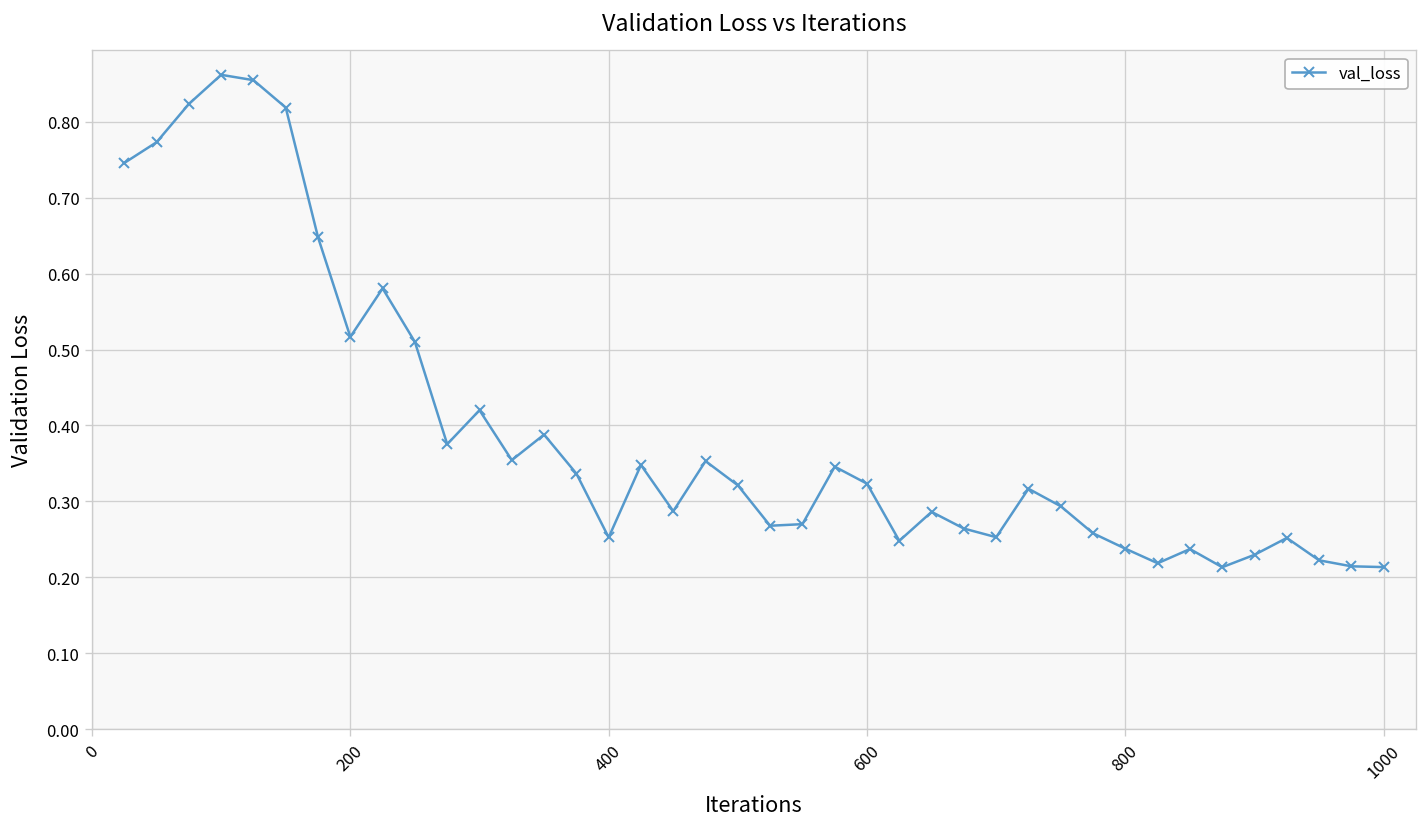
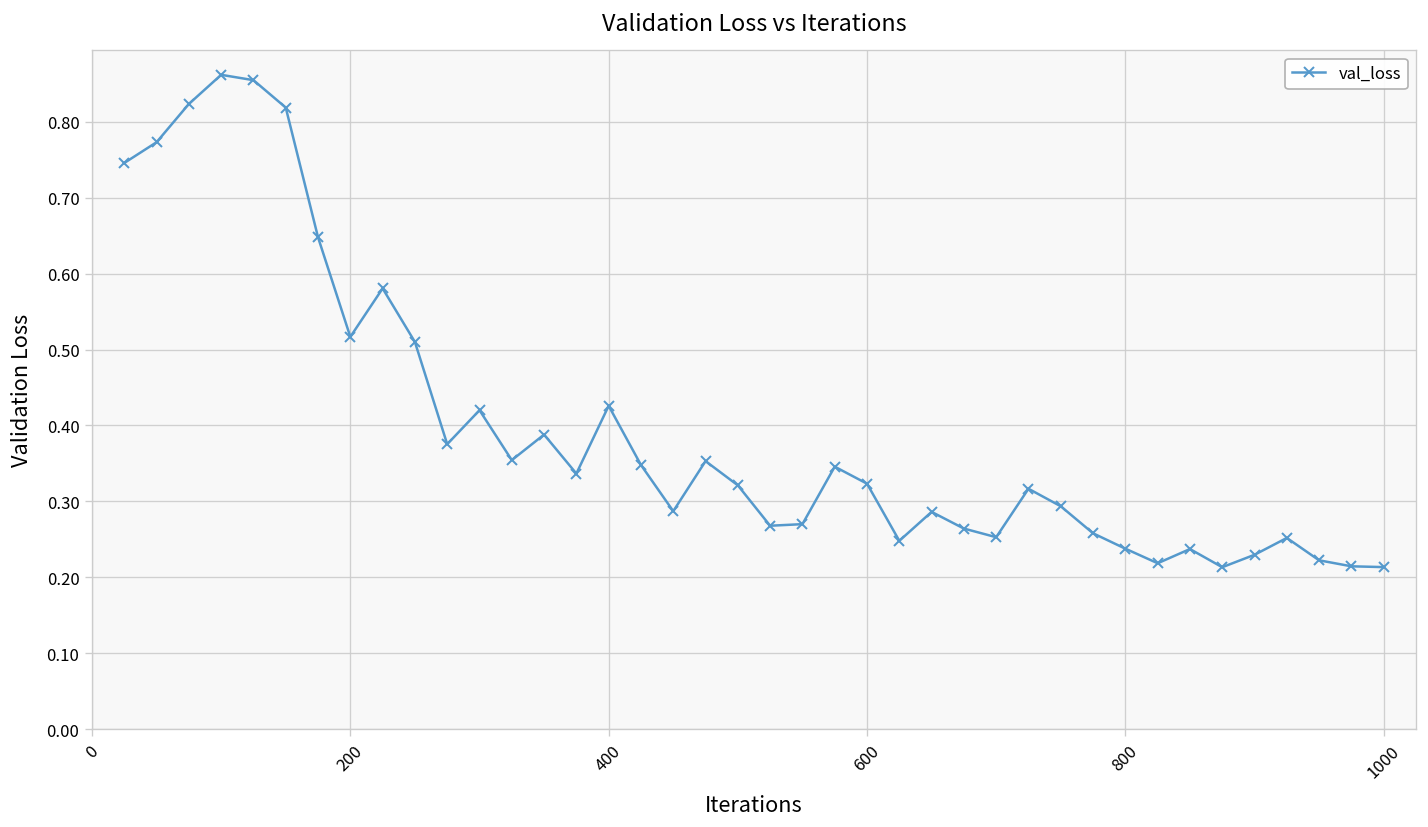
  {
    "200": 0.52,
-   "400": 0.25,
+   "400": 0.43,
    "600": 0.32,
    "800": 0.24,
    "1000": 0.21
  }
